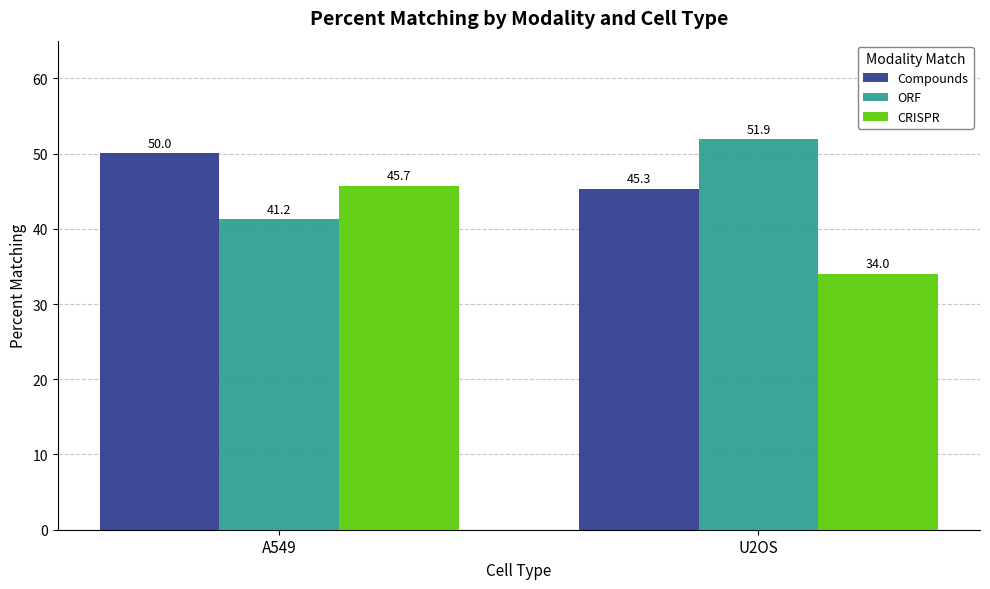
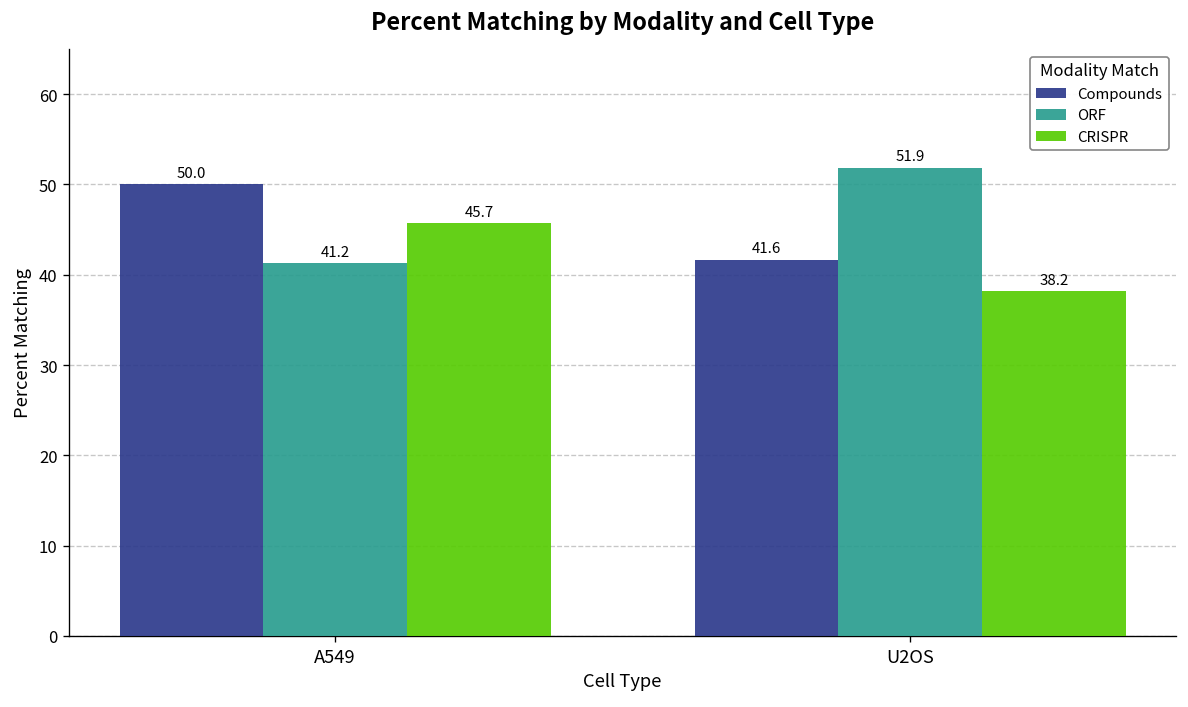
  {
    "Compounds": {
      "A549": 50.0,
-     "U2OS": 45.3
+     "U2OS": 41.6
    },
    "ORF": {
      "A549": 41.2,
      "U2OS": 51.9
    },
    "CRISPR": {
      "A549": 45.7,
-     "U2OS": 34.0
+     "U2OS": 38.2
    }
  }
